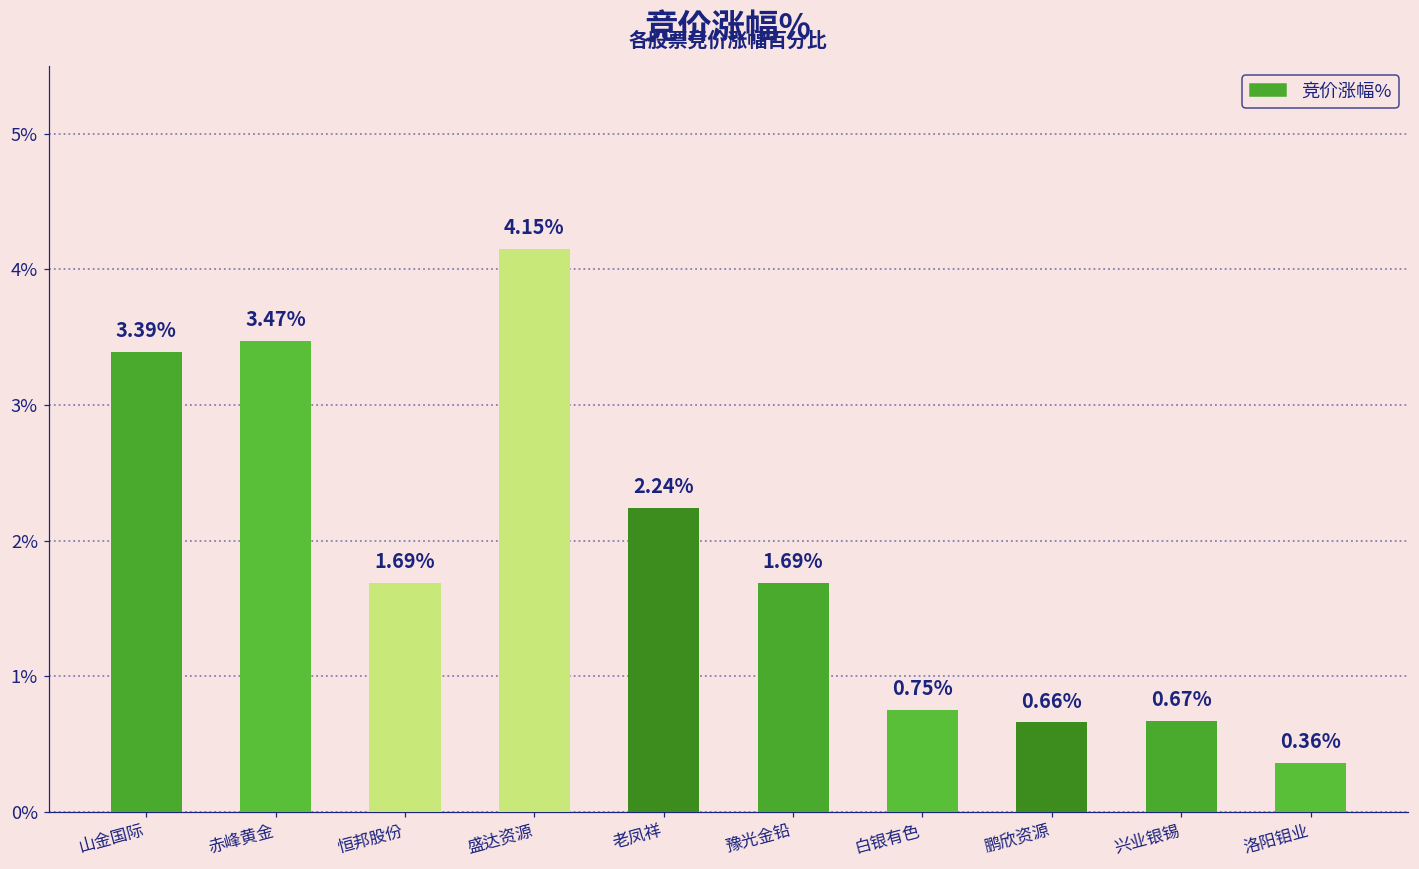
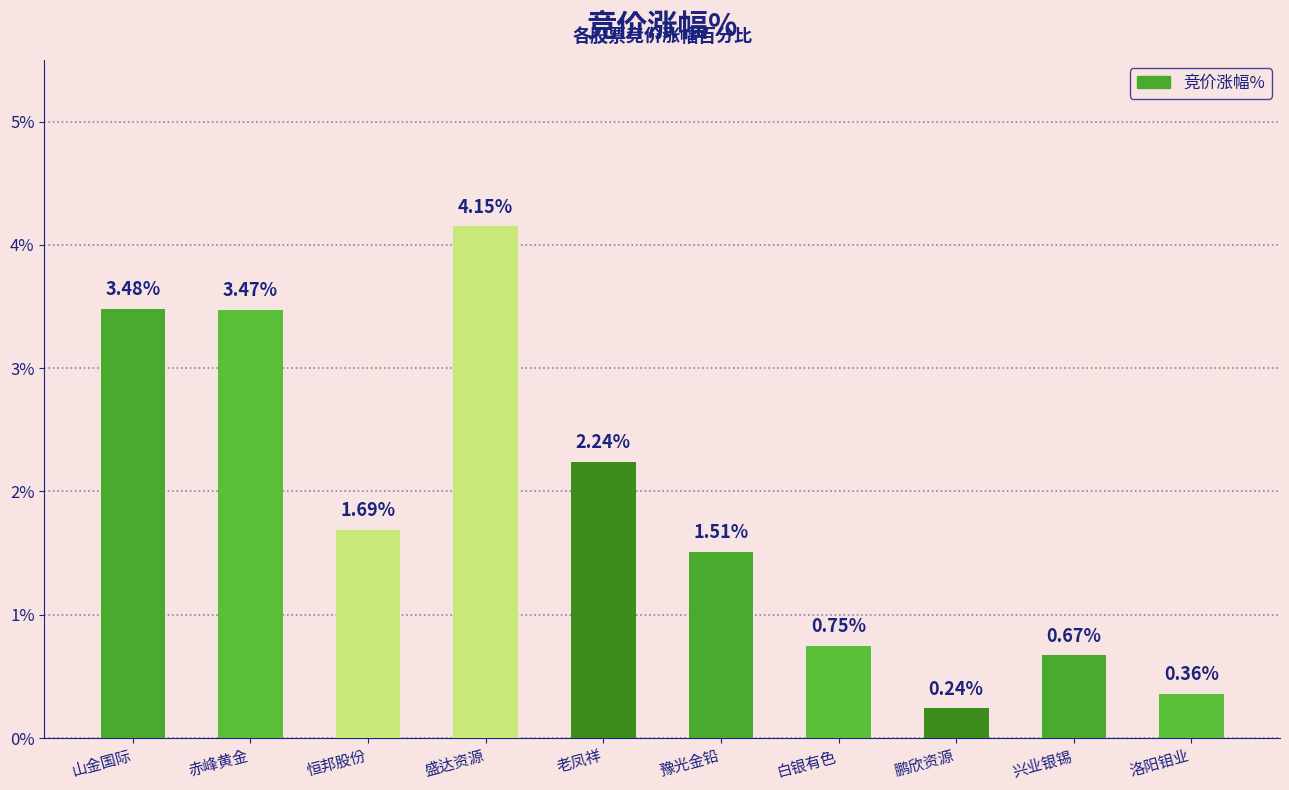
  {
-   "山金国际": "3.39%",
+   "山金国际": "3.48%",
    "赤峰黄金": "3.47%",
    "恒邦股份": "1.69%",
    "盛达资源": "4.15%",
    "老凤祥": "2.24%",
-   "豫光金铅": "1.69%",
+   "豫光金铅": "1.51%",
    "白银有色": "0.75%",
-   "鹏欣资源": "0.66%",
+   "鹏欣资源": "0.24%",
    "兴业银锡": "0.67%",
    "洛阳钼业": "0.36%"
  }
